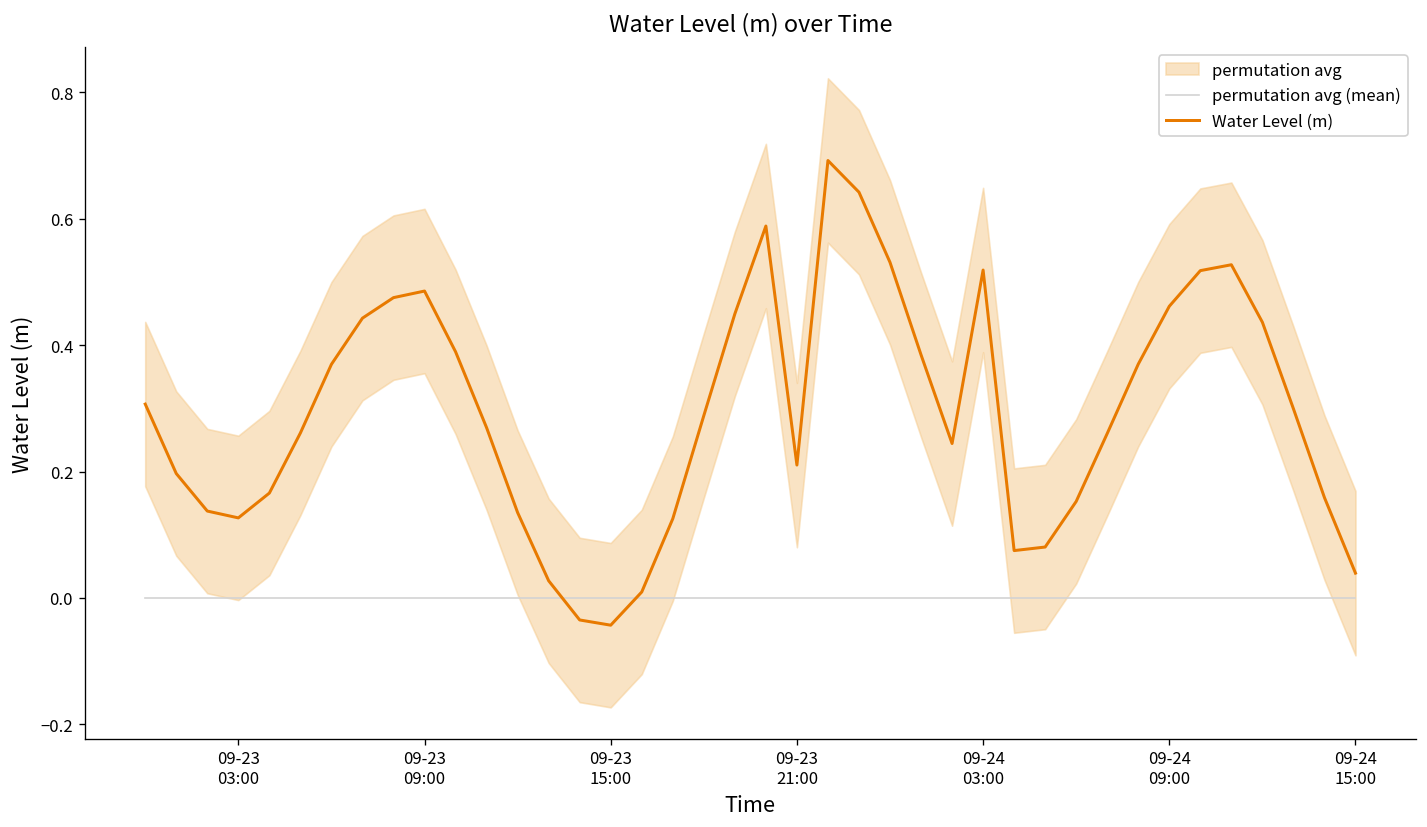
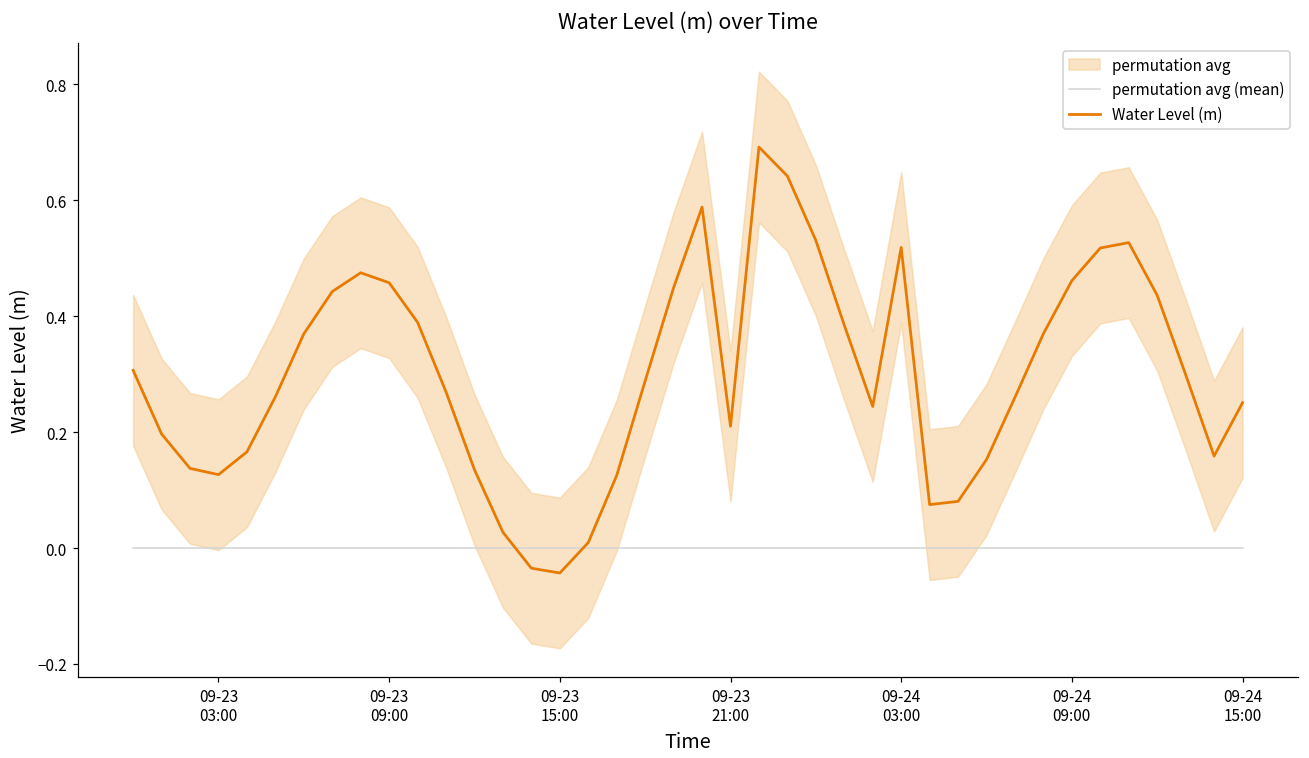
  {
    "permutation avg (mean)": {
      "09-23 03:00": 0.00,
      "09-23 09:00": 0.00,
      "09-23 15:00": 0.00,
      "09-23 21:00": 0.00,
      "09-24 03:00": 0.00,
      "09-24 09:00": 0.00,
      "09-24 15:00": 0.00
    },
    "Water Level (m)": {
      "09-23 03:00": 0.13,
-     "09-23 09:00": 0.49,
+     "09-23 09:00": 0.46,
      "09-23 15:00": -0.04,
      "09-23 21:00": 0.21,
      "09-24 03:00": 0.52,
      "09-24 09:00": 0.46,
-     "09-24 15:00": 0.04
+     "09-24 15:00": 0.25
    }
  }
